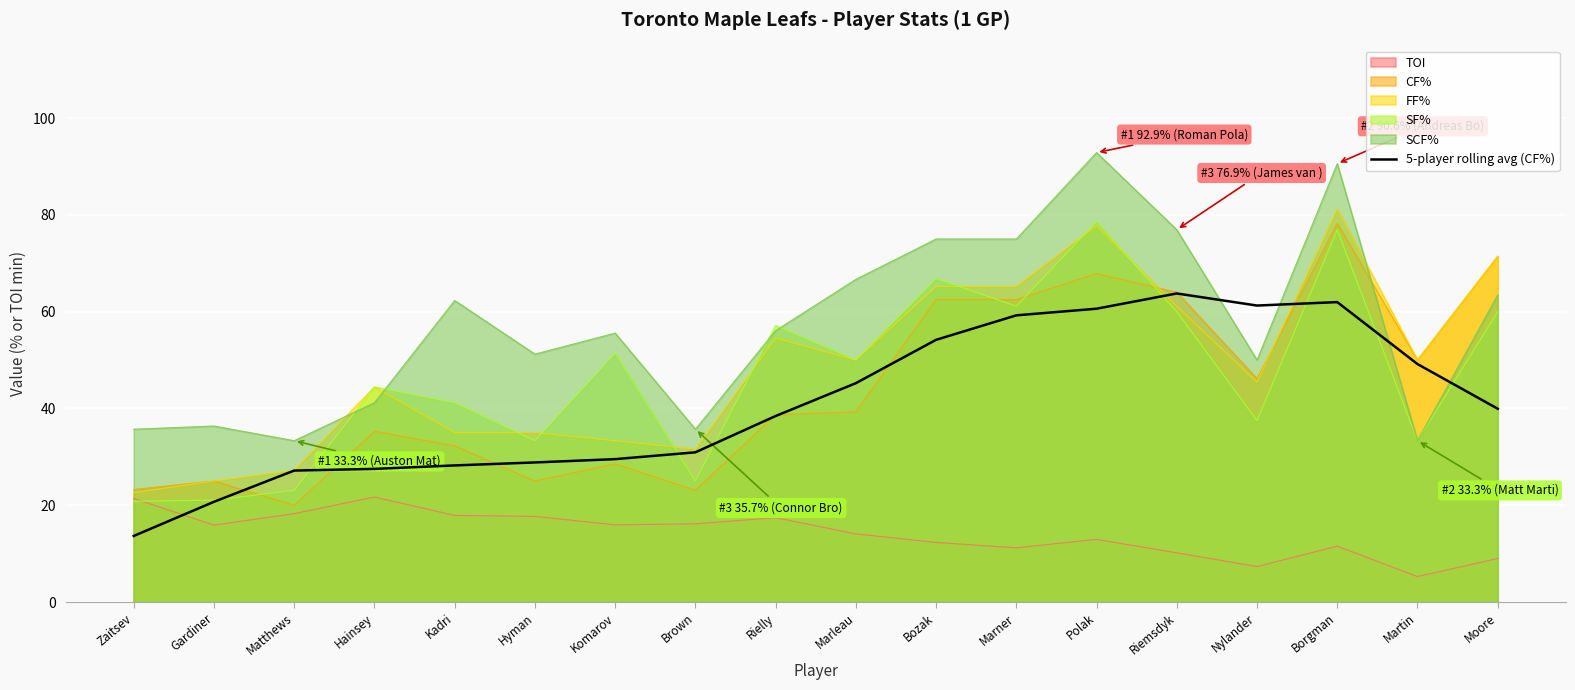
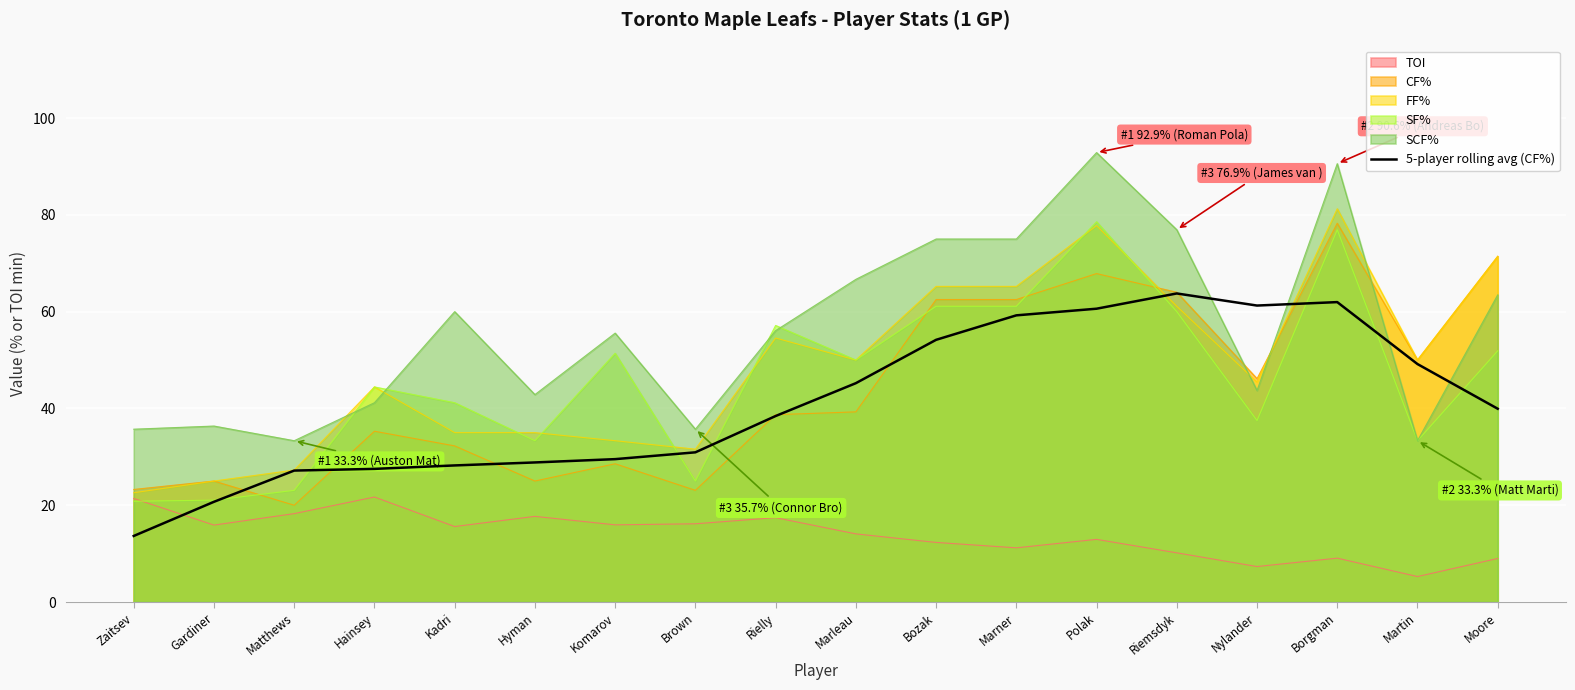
  {
    "TOI": {
      "Zaitsev": 21,
      "Gardiner": 16,
      "Matthews": 18,
      "Hainsey": 22,
-     "Kadri": 18,
+     "Kadri": 16,
      "Hyman": 18,
      "Komarov": 16,
      "Brown": 16,
      "Marleau": 14,
      "Bozak": 12,
      "Marner": 11,
      "Polak": 13,
      "Riemsdyk": 10,
      "Nylander": 7,
-     "Borgman": 12,
+     "Borgman": 9,
      "Martin": 5,
      "Moore": 9
    },
    "SF%": {
      "Zaitsev": 21,
      "Matthews": 23,
      "Kadri": 41,
      "Hyman": 33,
      "Komarov": 51,
      "Rielly": 57,
-     "Bozak": 67,
+     "Bozak": 61,
      "Marner": 61,
      "Polak": 79,
      "Riemsdyk": 60,
      "Nylander": 38,
      "Borgman": 77,
-     "Moore": 60
+     "Moore": 52
    },
    "SCF%": {
      "Zaitsev": 36,
      "Gardiner": 36,
      "Matthews": 33,
      "Hainsey": 41,
-     "Kadri": 62,
-     "Hyman": 51,
+     "Kadri": 60,
+     "Hyman": 43,
      "Komarov": 56,
      "Brown": 36,
      "Rielly": 56,
      "Marleau": 67,
      "Bozak": 75,
      "Marner": 75,
-     "Nylander": 50,
+     "Nylander": 44,
      "Moore": 63
    },
    "5-player rolling avg (CF%)": {
      "Zaitsev": 14,
      "Kadri": 28,
      "Hyman": 29,
      "Komarov": 30,
      "Marleau": 45,
      "Bozak": 54,
      "Marner": 59,
      "Polak": 61,
      "Nylander": 61,
      "Borgman": 62,
      "Martin": 49,
      "Moore": 40
    }
  }
